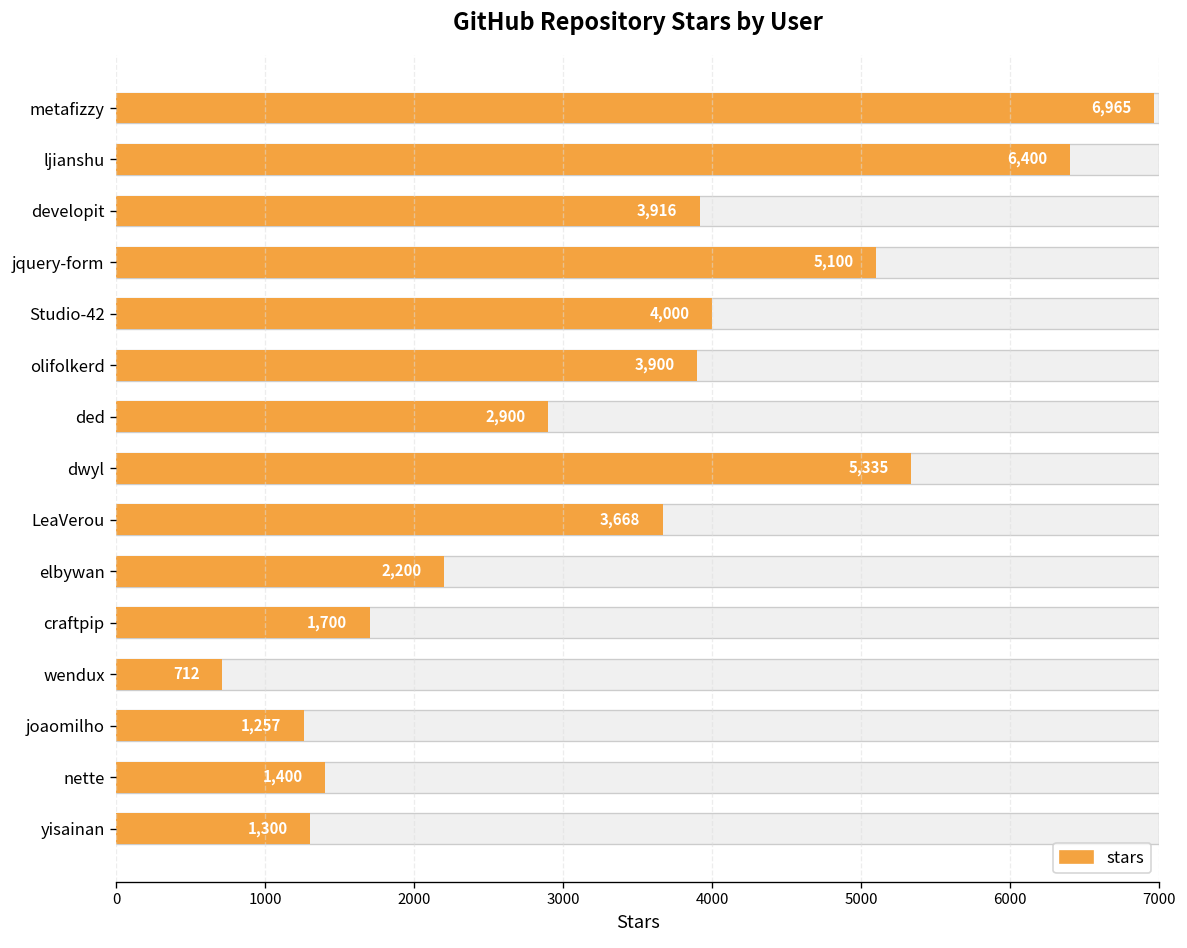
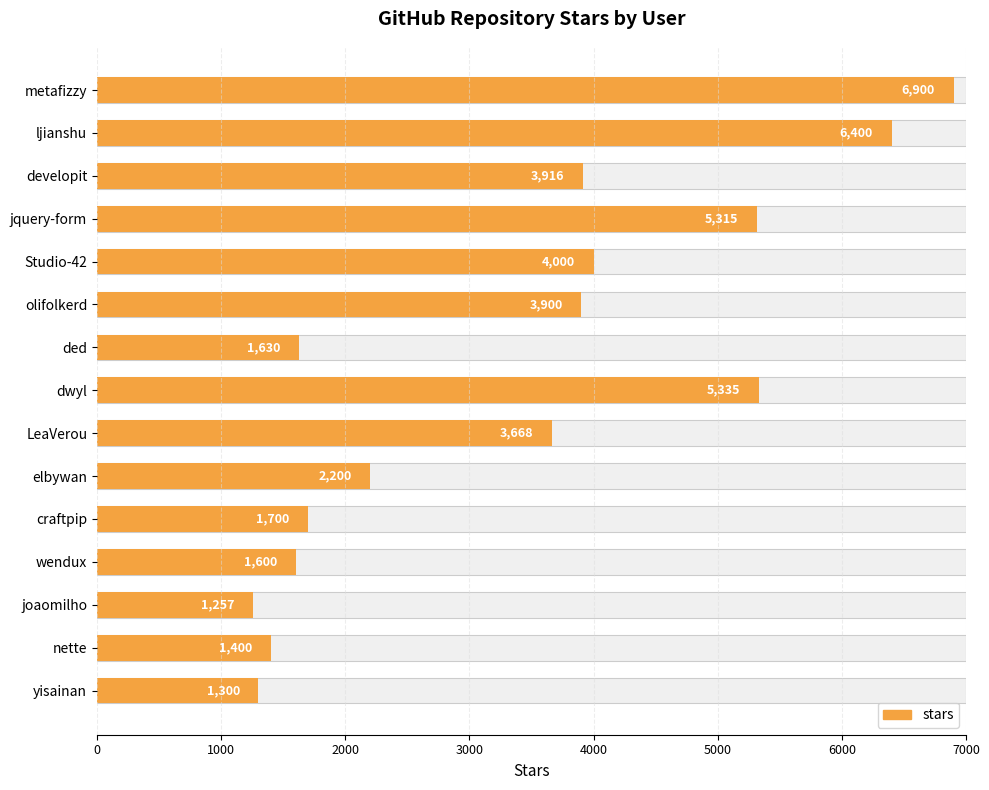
  {
    "stars": {
-     "metafizzy": "6,965",
-     "jquery-form": "5,100",
-     "ded": "2,900",
-     "wendux": "712"
+     "metafizzy": "6,900",
+     "jquery-form": "5,315",
+     "ded": "1,630",
+     "wendux": "1,600"
    }
  }
